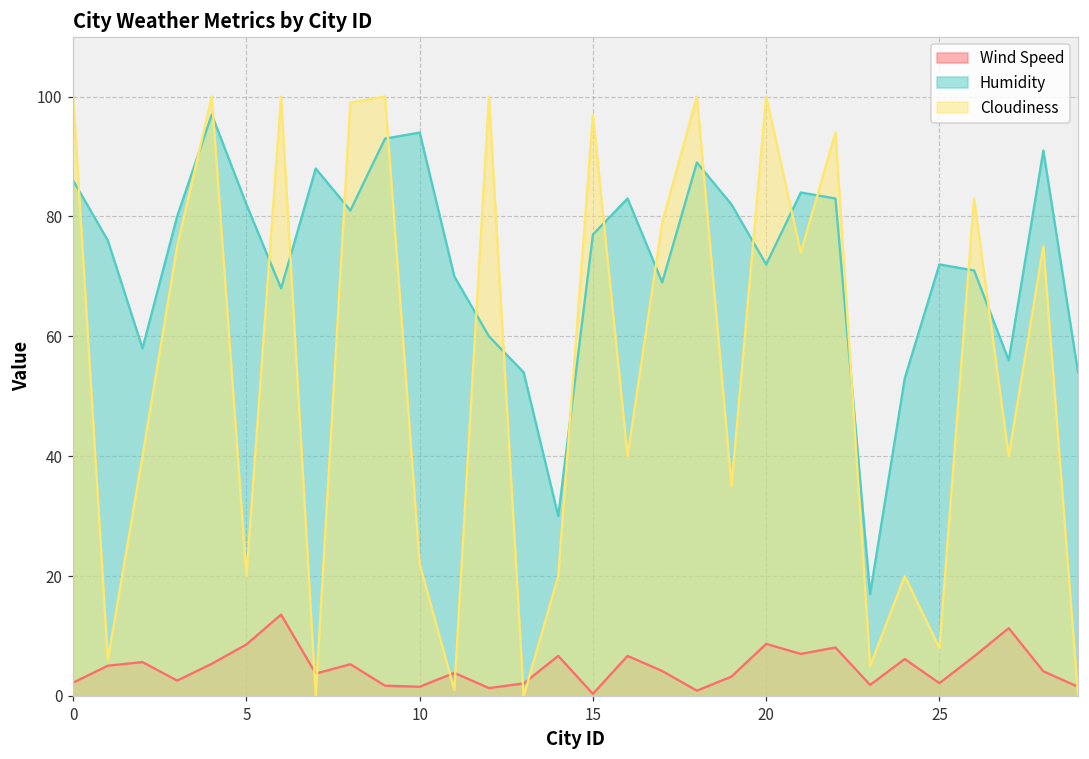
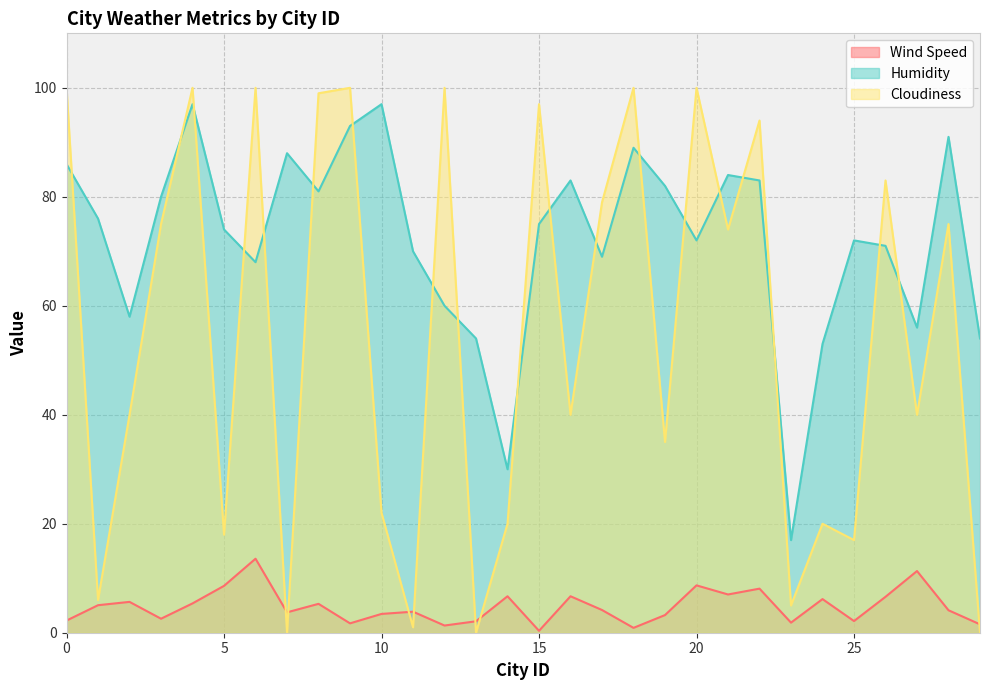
  {
    "Wind Speed": {
      "0": 2,
      "5": 9,
-     "10": 2,
+     "10": 3,
      "15": 0,
      "20": 9,
      "25": 2
    },
    "Humidity": {
      "0": 86,
-     "5": 82,
-     "10": 94,
-     "15": 77,
+     "5": 74,
+     "10": 97,
+     "15": 75,
      "20": 72,
      "25": 72
    },
    "Cloudiness": {
      "0": 100,
-     "5": 20,
+     "5": 18,
      "10": 22,
      "15": 97,
      "20": 100,
-     "25": 8
+     "25": 17
    }
  }
